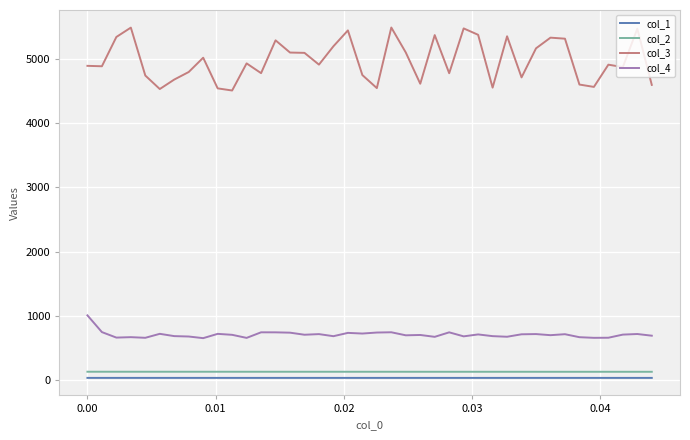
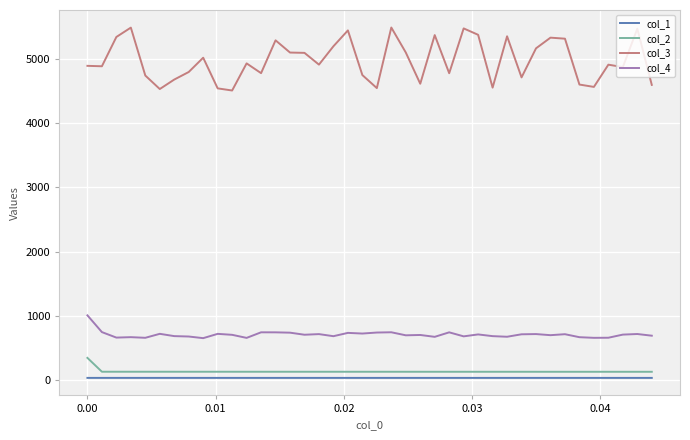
  {
    "col_1": {
      "0.00": 0
    },
    "col_2": {
-     "0.00": 100
+     "0.00": 300
    },
    "col_3": {
      "0.00": 4900
    },
    "col_4": {
      "0.00": 1000
    }
  }
